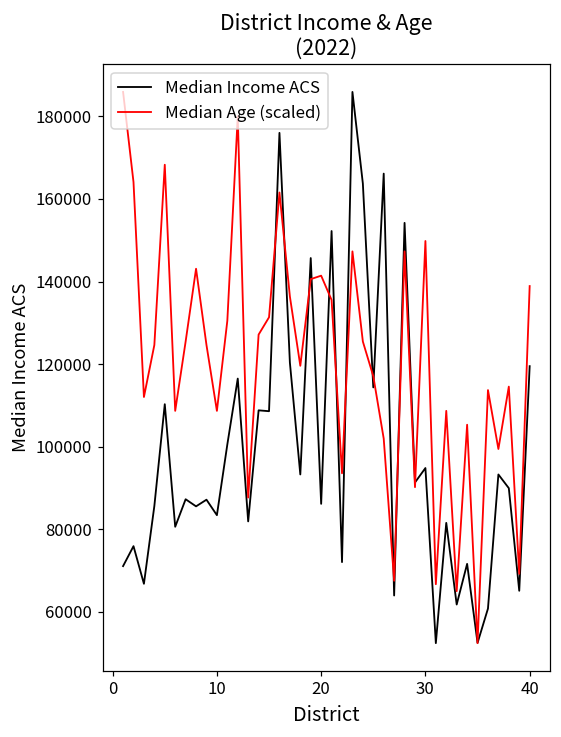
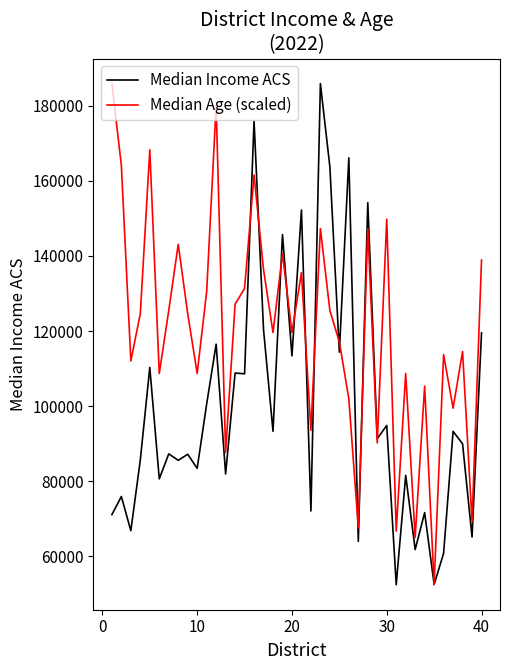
  {
    "Median Income ACS": {
      "10": 83000,
-     "20": 86000,
+     "20": 113000,
      "30": 95000,
      "40": 120000
    },
    "Median Age (scaled)": {
      "10": 109000,
-     "20": 141000,
+     "20": 120000,
      "30": 150000,
      "40": 139000
    }
  }
